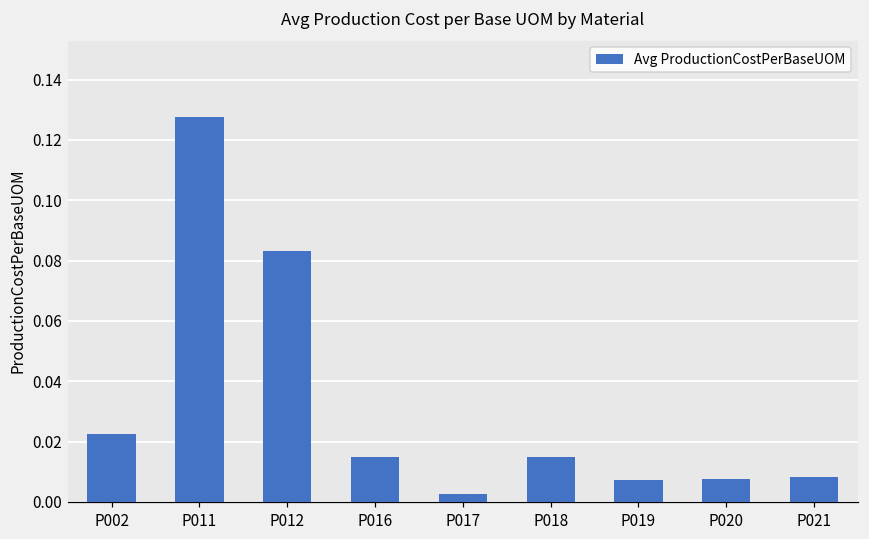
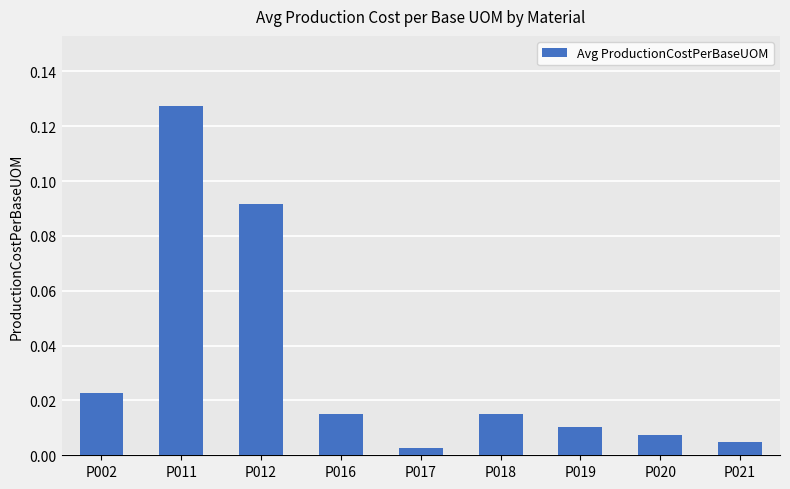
  {
    "P002": 0.023,
    "P011": 0.127,
-   "P012": 0.083,
+   "P012": 0.092,
    "P016": 0.015,
    "P017": 0.003,
    "P018": 0.015,
-   "P019": 0.007,
+   "P019": 0.010,
    "P020": 0.007,
-   "P021": 0.008
+   "P021": 0.005
  }
